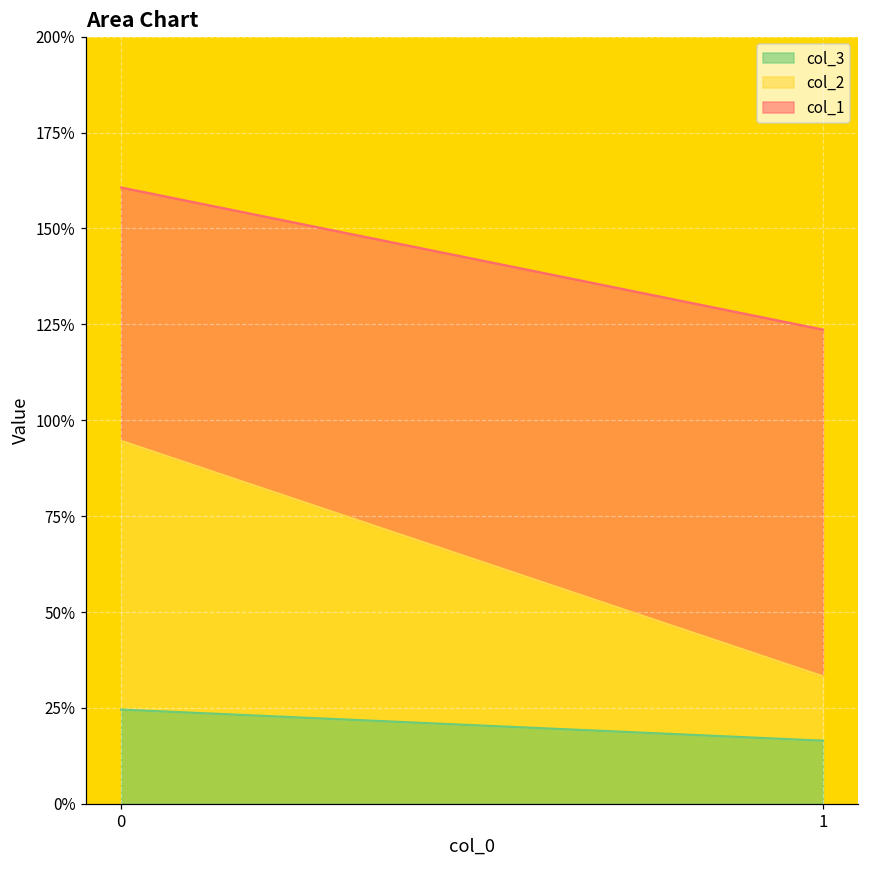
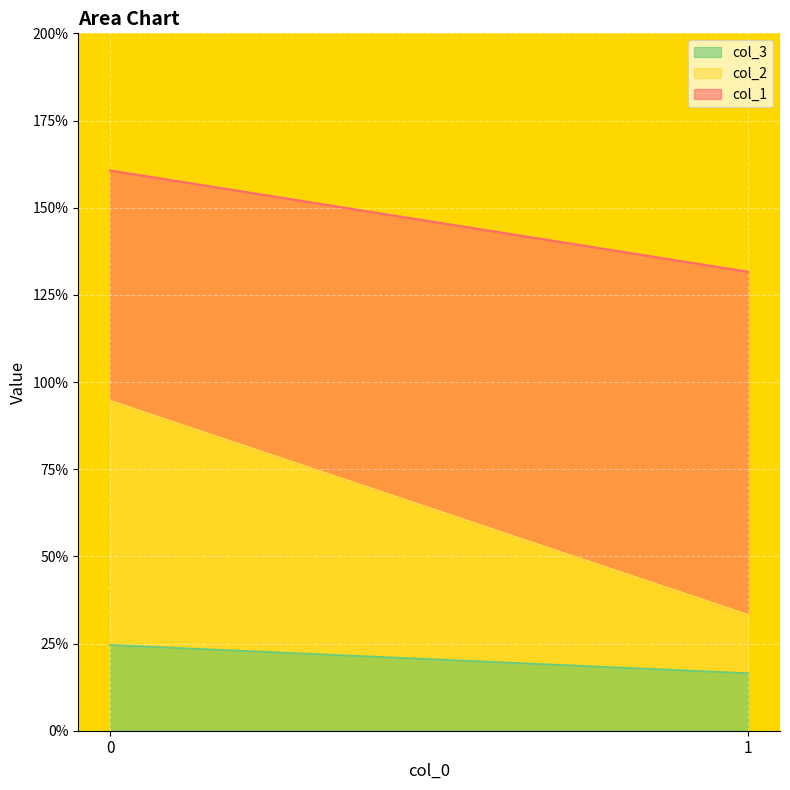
  {
    "col_3": {
      "0": "25%",
      "1": "16%"
    },
    "col_2": {
      "0": "70%",
      "1": "17%"
    },
    "col_1": {
      "0": "66%",
-     "1": "90%"
+     "1": "98%"
    }
  }
